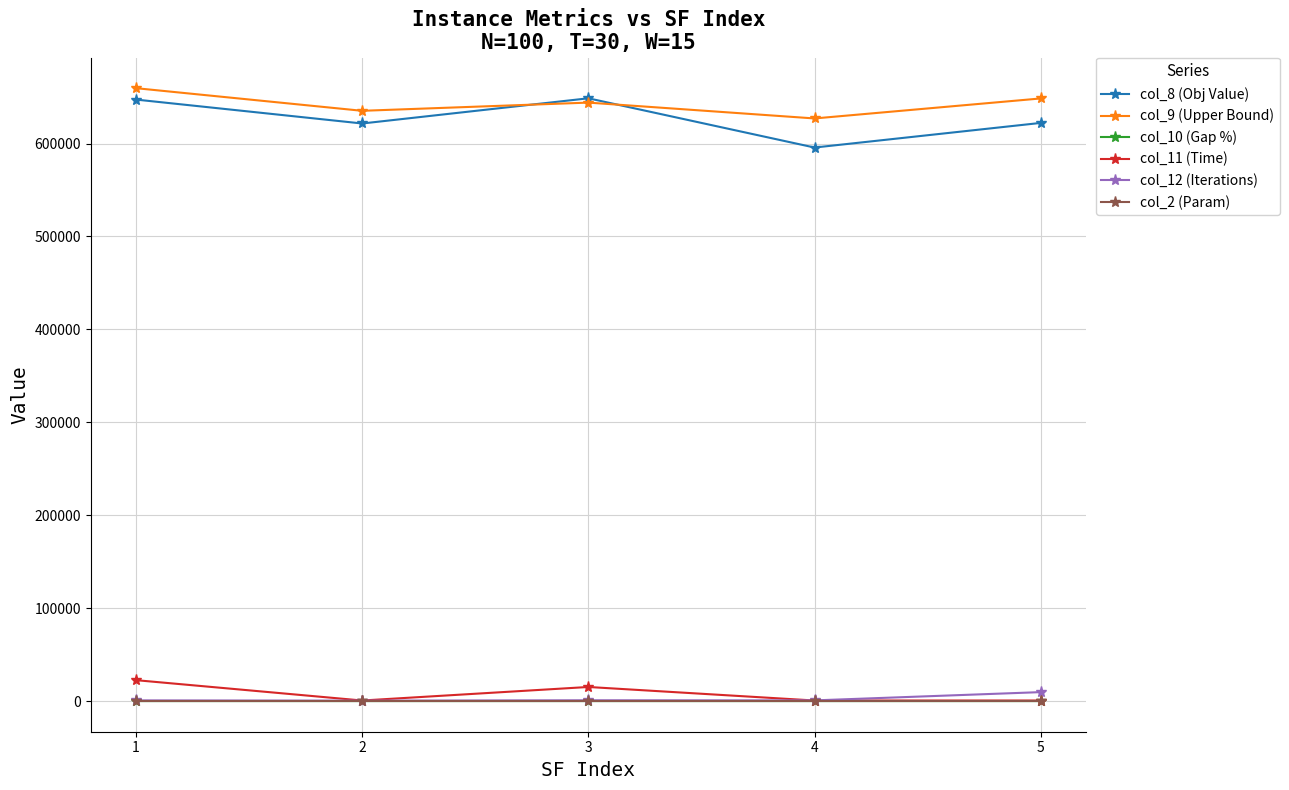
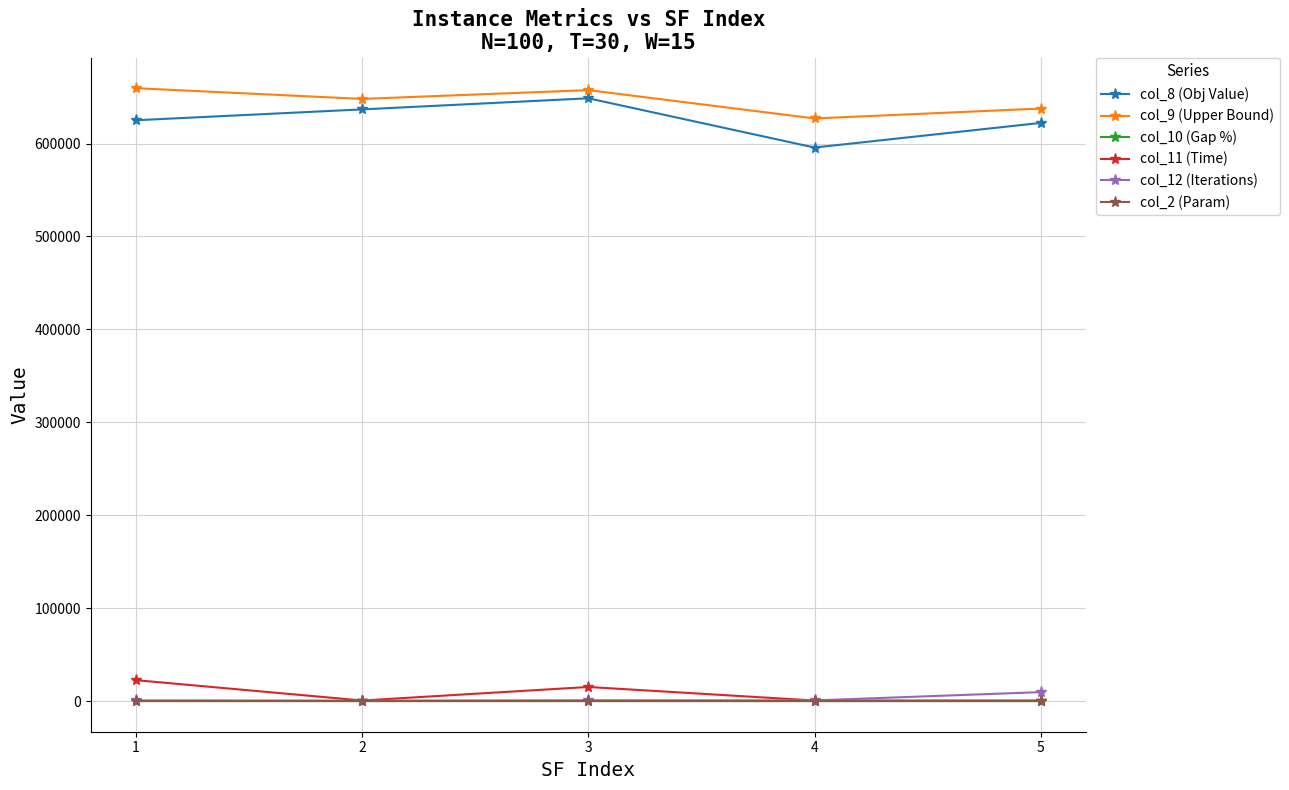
  {
    "col_8 (Obj Value)": {
-     "1": 650000,
-     "2": 620000,
+     "1": 630000,
+     "2": 640000,
      "3": 650000,
      "4": 600000,
      "5": 620000
    },
    "col_9 (Upper Bound)": {
      "1": 660000,
-     "2": 640000,
-     "3": 640000,
+     "2": 650000,
+     "3": 660000,
      "4": 630000,
-     "5": 650000
+     "5": 640000
    },
    "col_11 (Time)": {
      "1": 20000,
      "3": 20000
    },
    "col_12 (Iterations)": {
      "5": 10000
    }
  }
